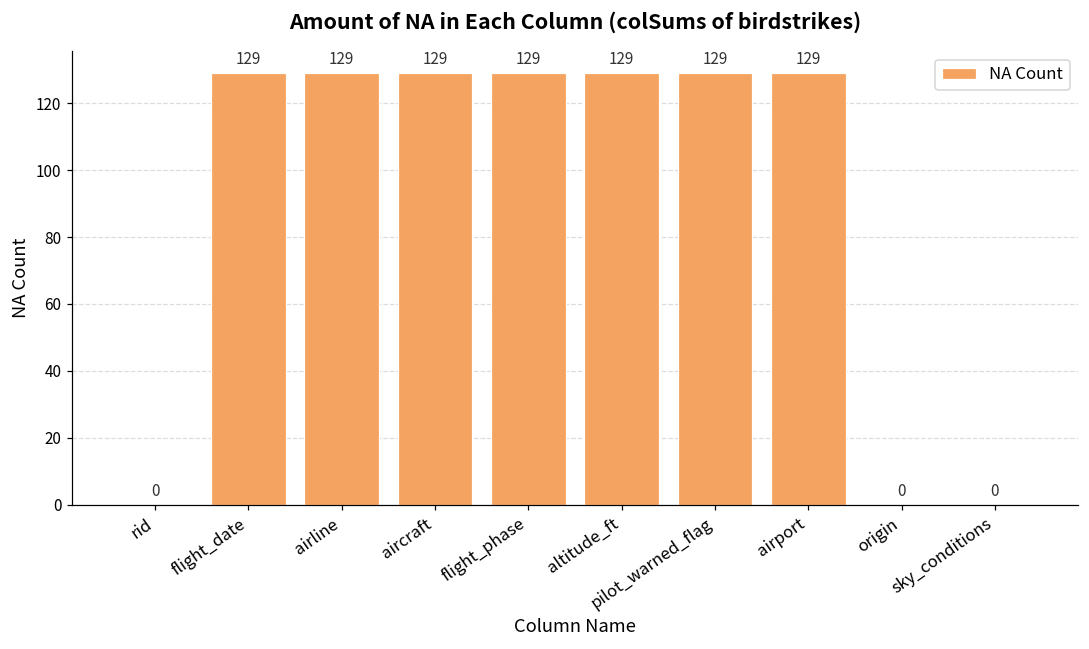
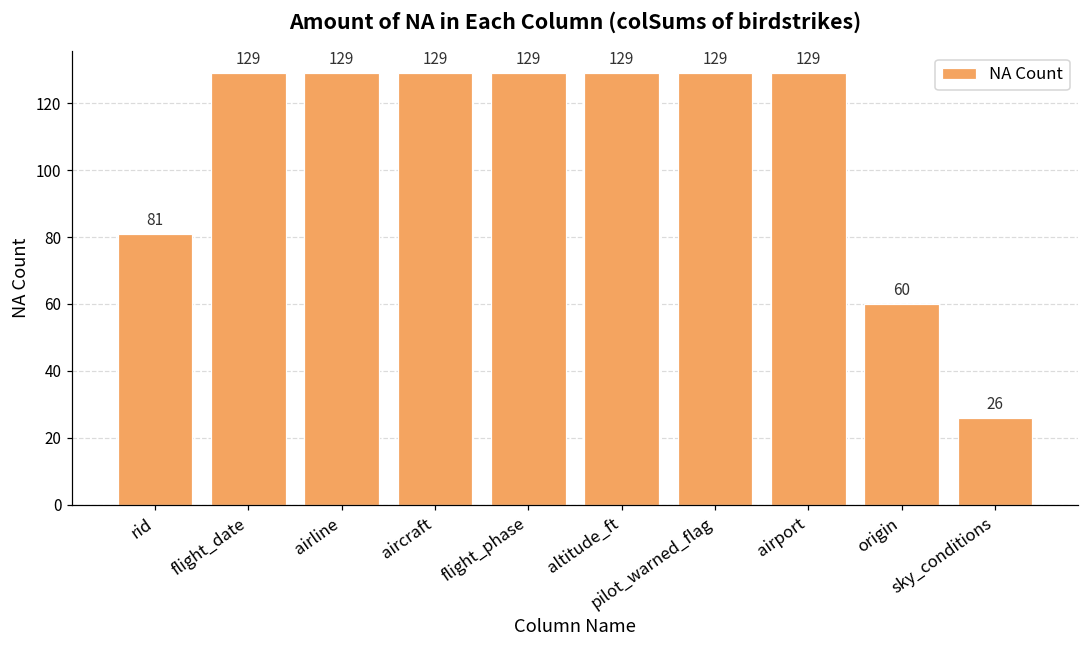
  {
-   "rid": 0,
+   "rid": 81,
    "flight_date": 129,
    "airline": 129,
    "aircraft": 129,
    "flight_phase": 129,
    "altitude_ft": 129,
    "pilot_warned_flag": 129,
    "airport": 129,
-   "origin": 0,
-   "sky_conditions": 0
+   "origin": 60,
+   "sky_conditions": 26
  }
